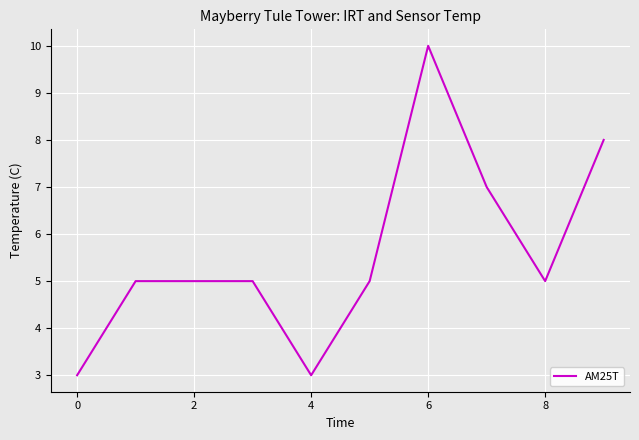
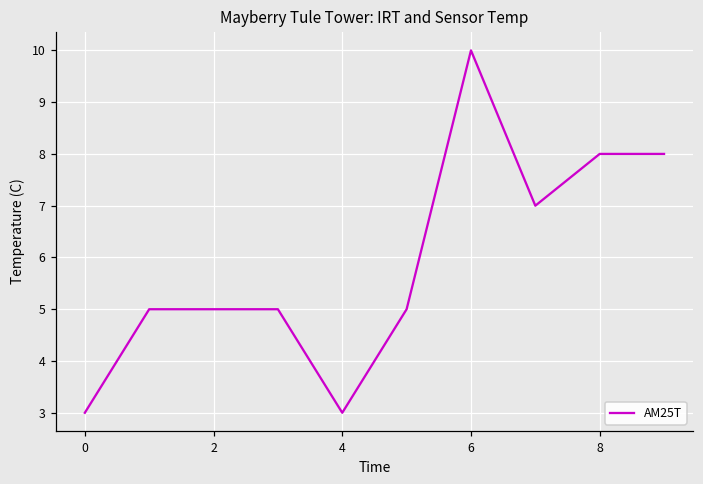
  {
    "0": 3,
    "2": 5,
    "4": 3,
    "6": 10,
-   "8": 5
+   "8": 8
  }
